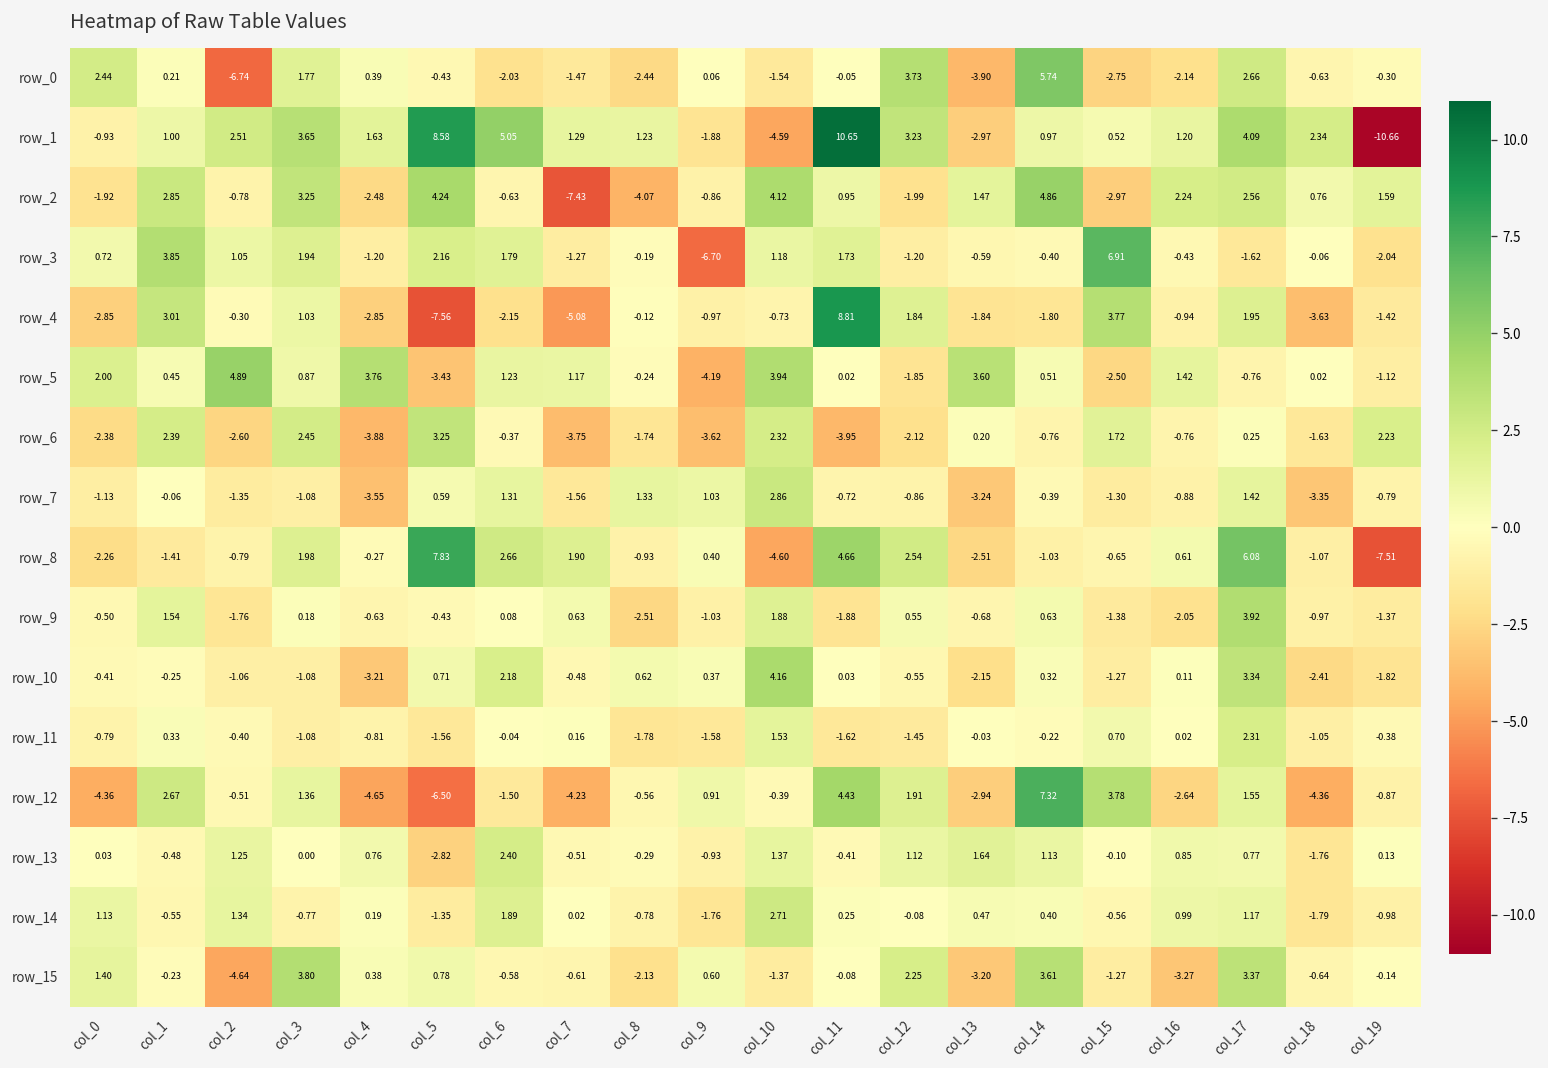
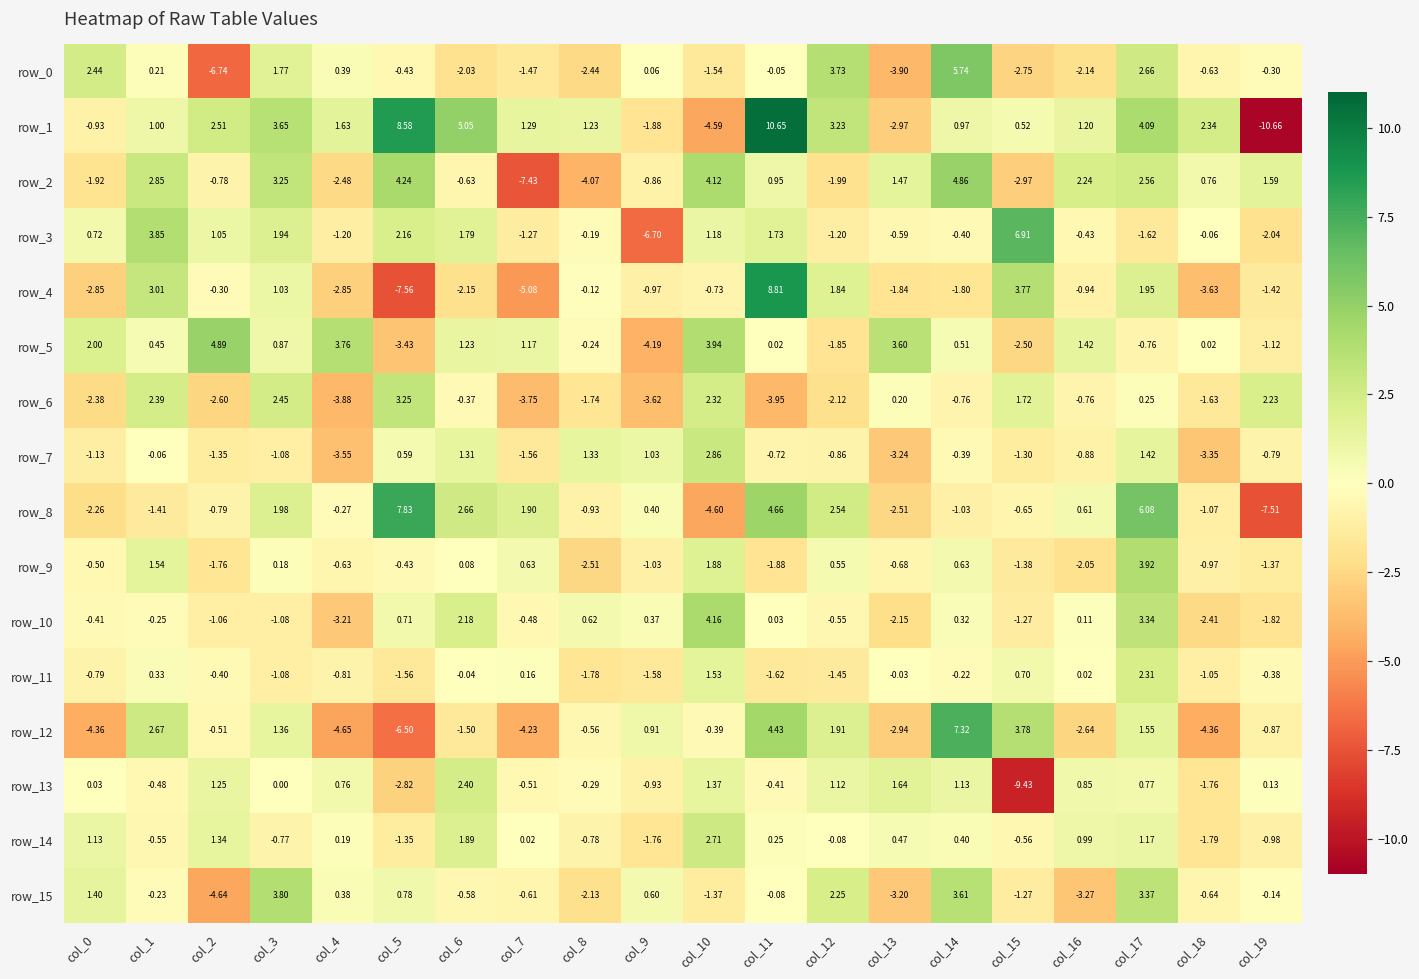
  {
    "row_13": {
      "col_0": 0.03,
      "col_1": -0.48,
      "col_2": 1.25,
      "col_3": 0.00,
      "col_4": 0.76,
      "col_5": -2.82,
      "col_6": 2.40,
      "col_7": -0.51,
      "col_8": -0.29,
      "col_9": -0.93,
      "col_10": 1.37,
      "col_11": -0.41,
      "col_12": 1.12,
      "col_13": 1.64,
      "col_14": 1.13,
-     "col_15": -0.10,
+     "col_15": -9.43,
      "col_16": 0.85,
      "col_17": 0.77,
      "col_18": -1.76,
      "col_19": 0.13
    }
  }
